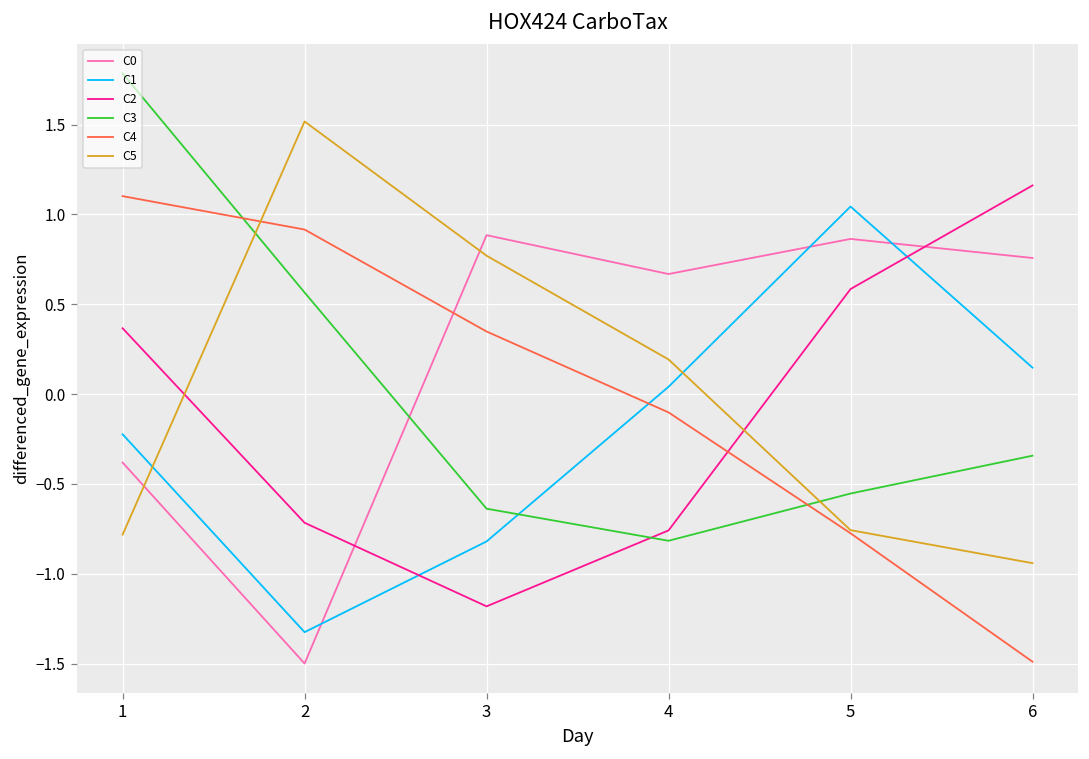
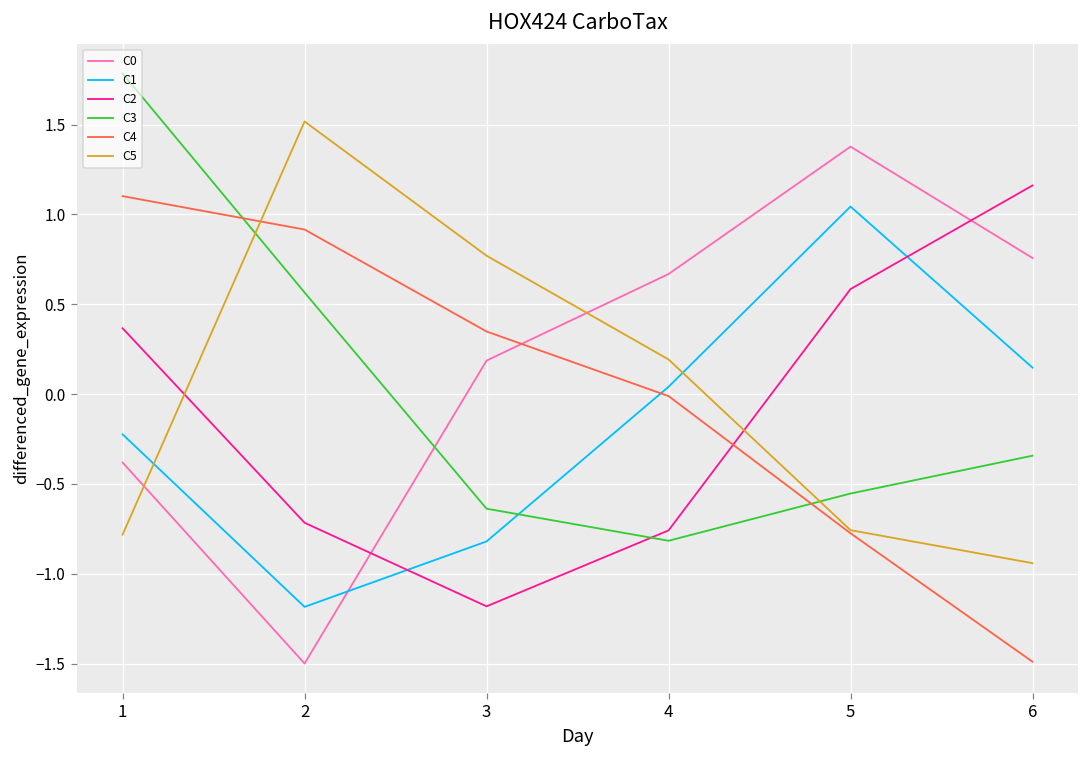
  {
    "C0": {
      "1": -0.38,
      "2": -1.50,
-     "3": 0.88,
+     "3": 0.19,
      "4": 0.67,
-     "5": 0.86,
+     "5": 1.38,
      "6": 0.76
    },
    "C1": {
      "1": -0.22,
-     "2": -1.32,
+     "2": -1.18,
      "3": -0.82,
      "4": 0.04,
      "5": 1.04,
      "6": 0.15
    },
    "C2": {
      "1": 0.37,
      "2": -0.72,
      "3": -1.18,
      "4": -0.76,
      "5": 0.58,
      "6": 1.16
    },
    "C3": {
      "2": 0.57,
      "3": -0.64,
      "4": -0.82,
      "5": -0.55,
      "6": -0.34
    },
    "C4": {
      "1": 1.10,
      "2": 0.92,
      "3": 0.35,
-     "4": -0.10,
+     "4": -0.01,
      "5": -0.77,
      "6": -1.49
    },
    "C5": {
      "1": -0.78,
      "2": 1.52,
      "3": 0.77,
      "4": 0.19,
      "5": -0.76,
      "6": -0.94
    }
  }
